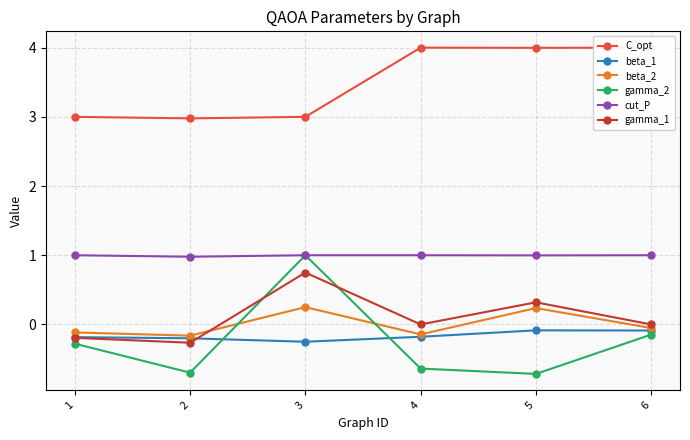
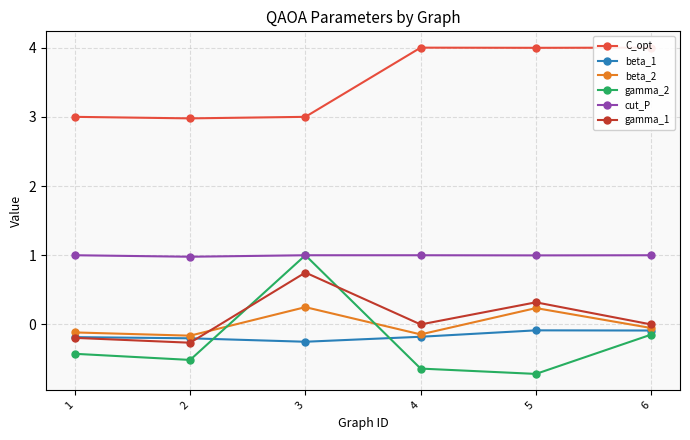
  {
    "beta_1": {
      "2": -0.2,
      "3": -0.2,
      "5": -0.1
    },
    "gamma_2": {
-     "1": -0.3,
-     "2": -0.7,
+     "1": -0.4,
+     "2": -0.5,
      "4": -0.6,
      "5": -0.7,
      "6": -0.1
    },
    "cut_P": {
      "1": 1.0,
      "2": 1.0,
      "4": 1.0,
      "5": 1.0,
      "6": 1.0
    }
  }
